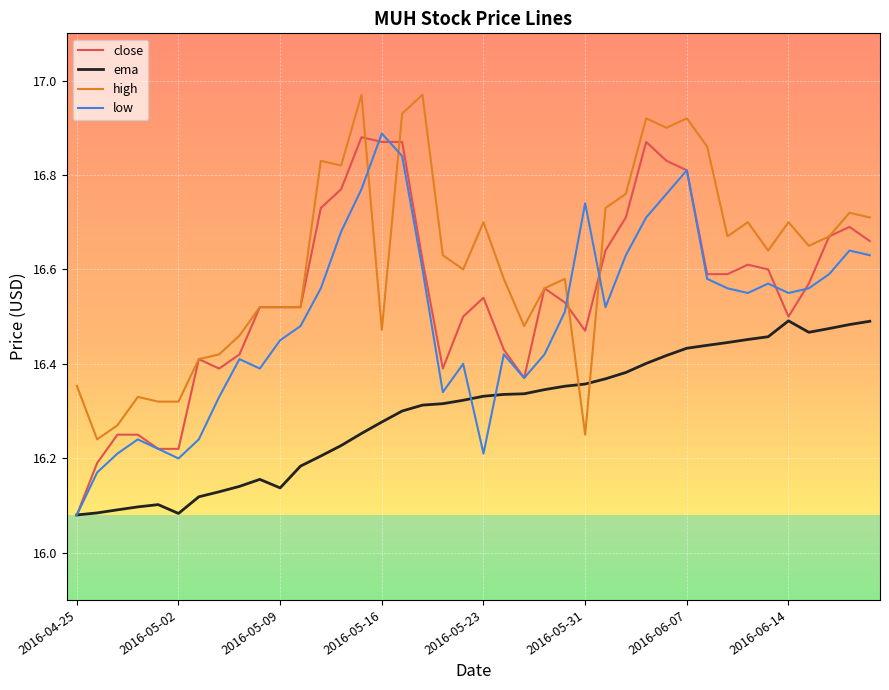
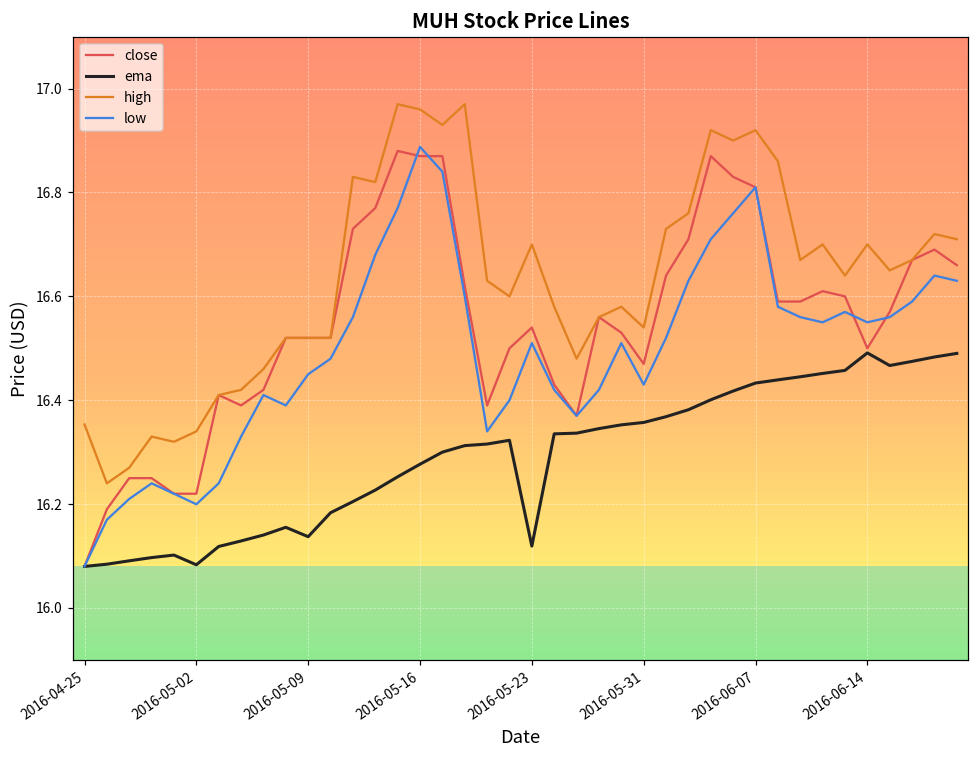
  {
    "close": {
      "2016-05-02": 16.22,
      "2016-05-16": 16.87,
      "2016-05-23": 16.54,
      "2016-05-31": 16.47,
      "2016-06-14": 16.50
    },
    "ema": {
      "2016-05-02": 16.08,
      "2016-05-09": 16.14,
      "2016-05-16": 16.28,
-     "2016-05-23": 16.33,
+     "2016-05-23": 16.12,
      "2016-05-31": 16.36,
      "2016-06-07": 16.43,
      "2016-06-14": 16.49
    },
    "high": {
      "2016-04-25": 16.35,
-     "2016-05-02": 16.32,
-     "2016-05-16": 16.47,
+     "2016-05-02": 16.34,
+     "2016-05-16": 16.96,
      "2016-05-23": 16.70,
-     "2016-05-31": 16.25,
+     "2016-05-31": 16.54,
      "2016-06-07": 16.92,
      "2016-06-14": 16.70
    },
    "low": {
      "2016-05-02": 16.20,
      "2016-05-09": 16.45,
      "2016-05-16": 16.89,
-     "2016-05-23": 16.21,
-     "2016-05-31": 16.74,
+     "2016-05-23": 16.51,
+     "2016-05-31": 16.43,
      "2016-06-14": 16.55
    }
  }
